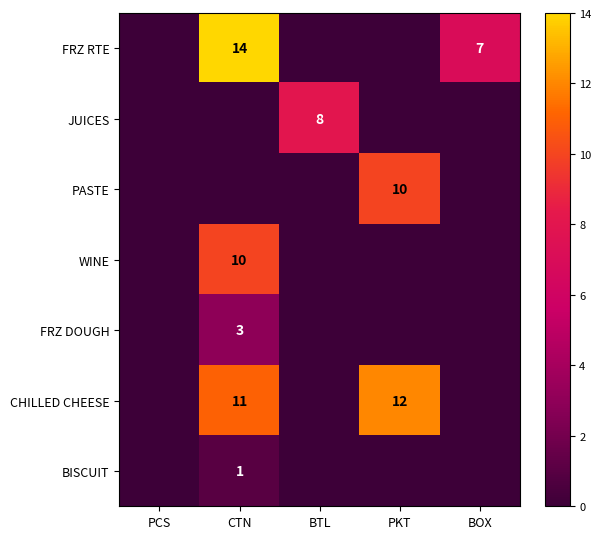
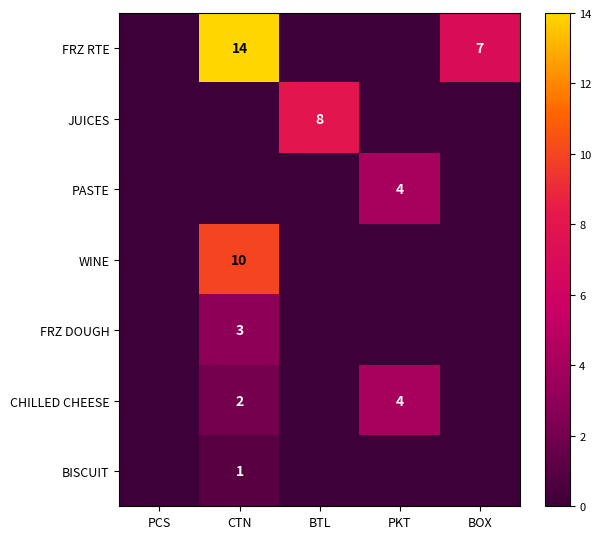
  {
    "FRZ RTE": {
      "CTN": 14,
      "BOX": 7
    },
    "JUICES": {
      "BTL": 8
    },
    "PASTE": {
-     "PKT": 10
+     "PKT": 4
    },
    "WINE": {
      "CTN": 10
    },
    "FRZ DOUGH": {
      "CTN": 3
    },
    "CHILLED CHEESE": {
-     "CTN": 11,
-     "PKT": 12
+     "CTN": 2,
+     "PKT": 4
    },
    "BISCUIT": {
      "CTN": 1
    }
  }
